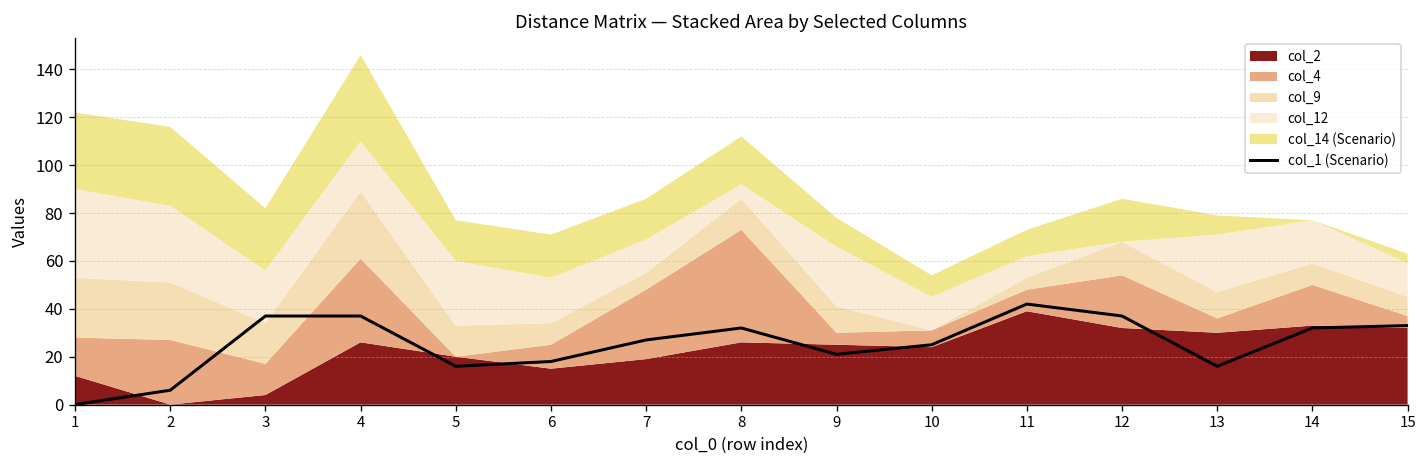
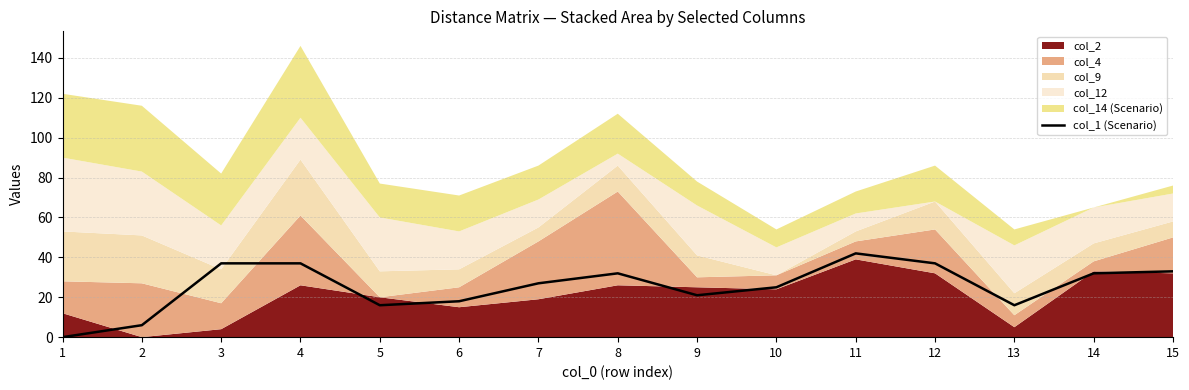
  {
    "col_1 (Scenario)": {
      "1": 0,
      "2": 6,
      "3": 37,
      "4": 37,
      "5": 16,
      "6": 18,
      "7": 27,
      "8": 32,
      "9": 21,
      "11": 42,
      "12": 37,
      "13": 16
    },
    "col_2": {
-     "13": 30
+     "13": 5
    },
    "col_4": {
-     "14": 17,
-     "15": 5
+     "14": 5,
+     "15": 18
    }
  }
